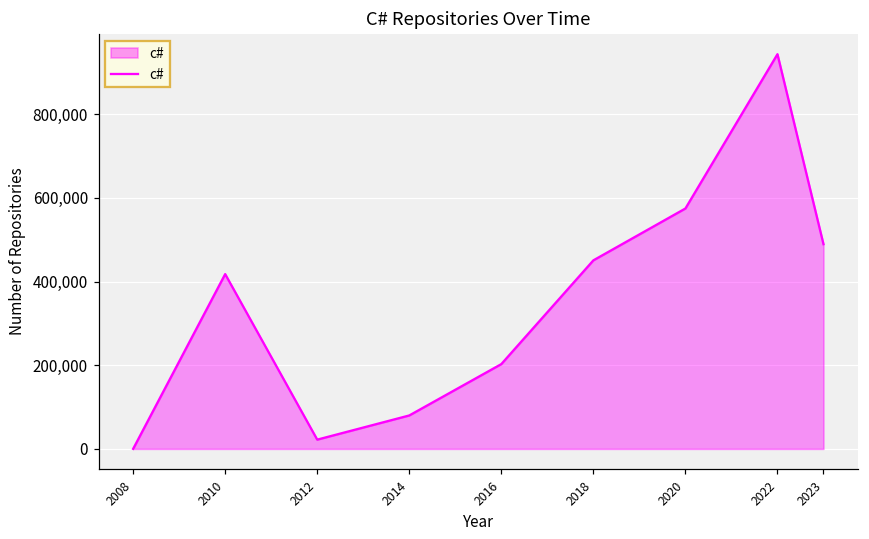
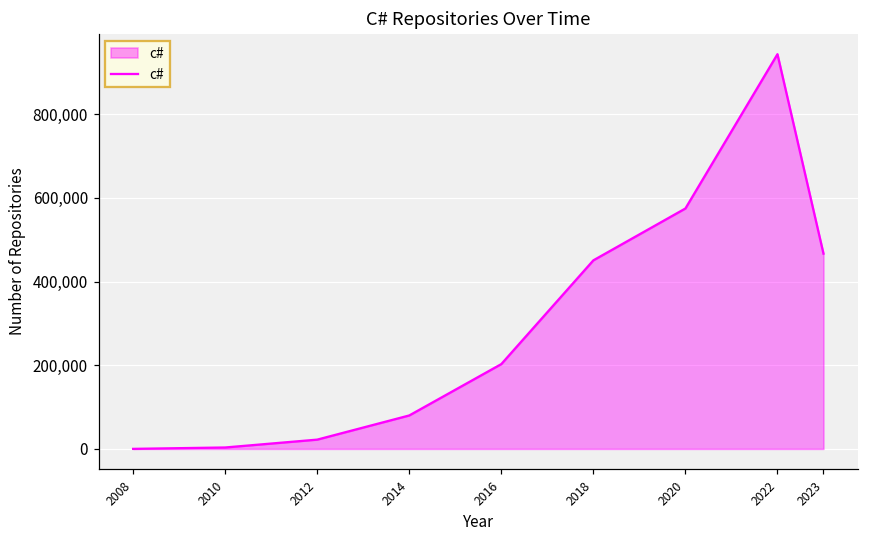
  {
    "2008": "0",
-   "2010": "420,000",
+   "2010": "0",
    "2012": "20,000",
    "2014": "80,000",
    "2016": "200,000",
    "2018": "450,000",
    "2020": "570,000",
    "2022": "940,000",
-   "2023": "490,000"
+   "2023": "470,000"
  }
